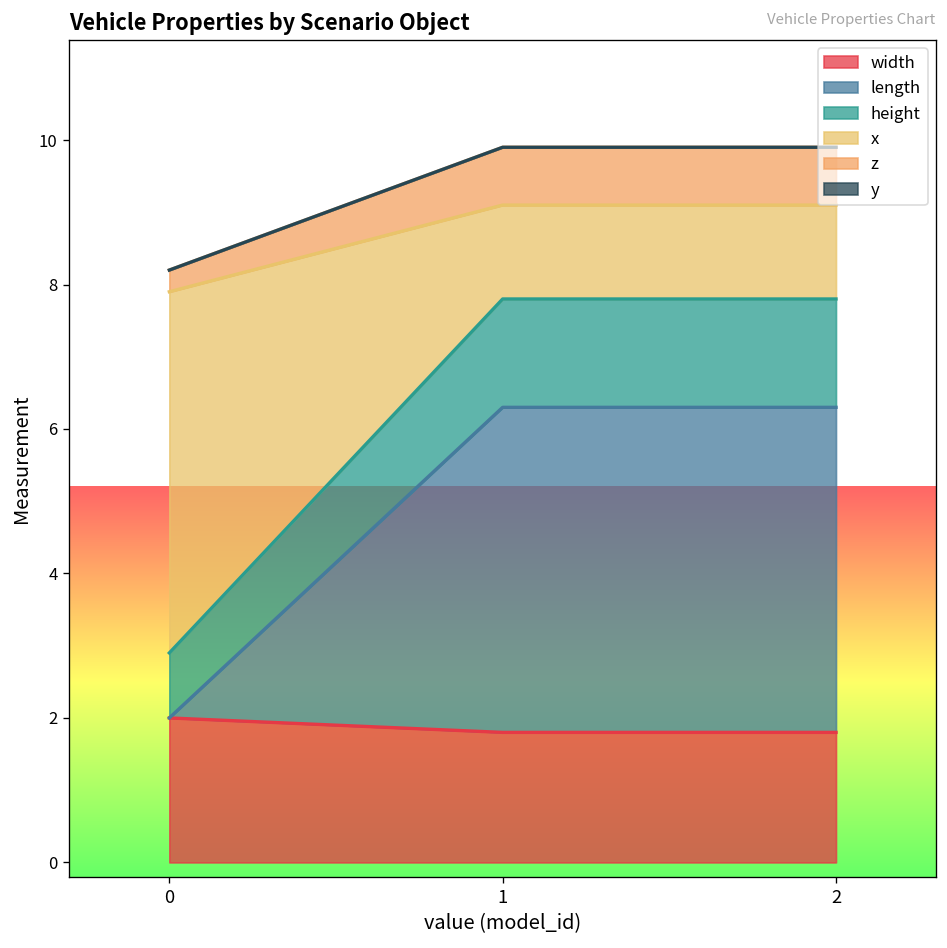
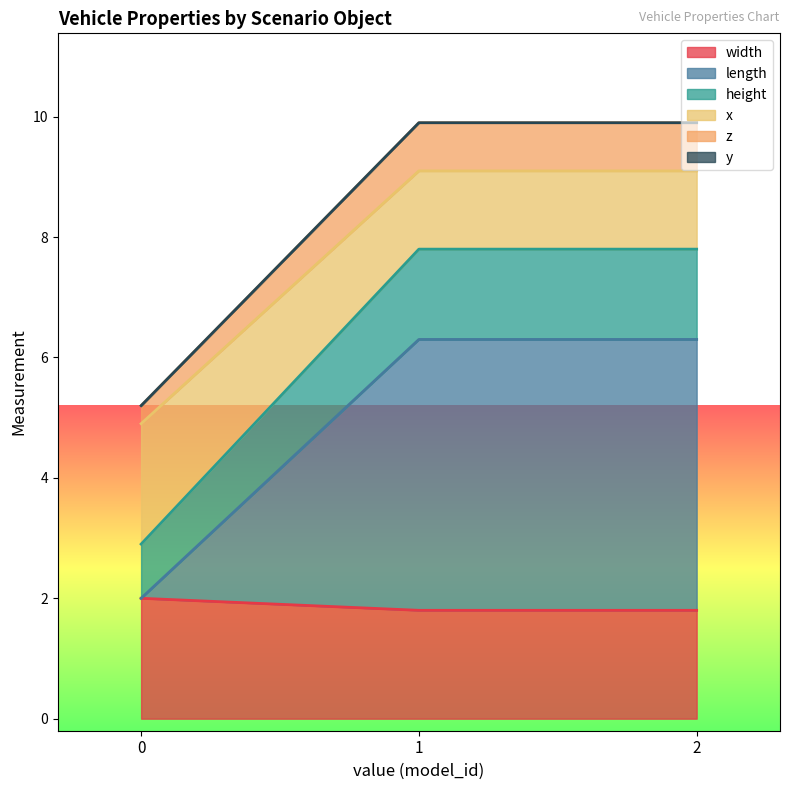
  {
    "width": {
      "1": 1.8,
      "2": 1.8
    },
    "x": {
-     "0": 5,
+     "0": 2,
      "1": 1.3,
      "2": 1.3
    }
  }
